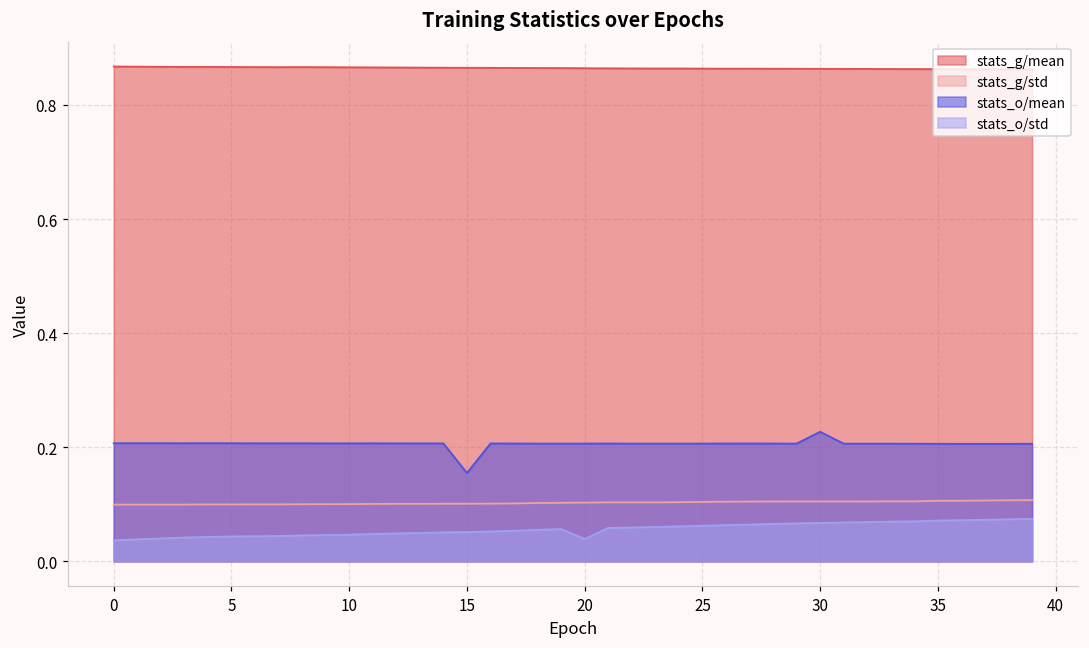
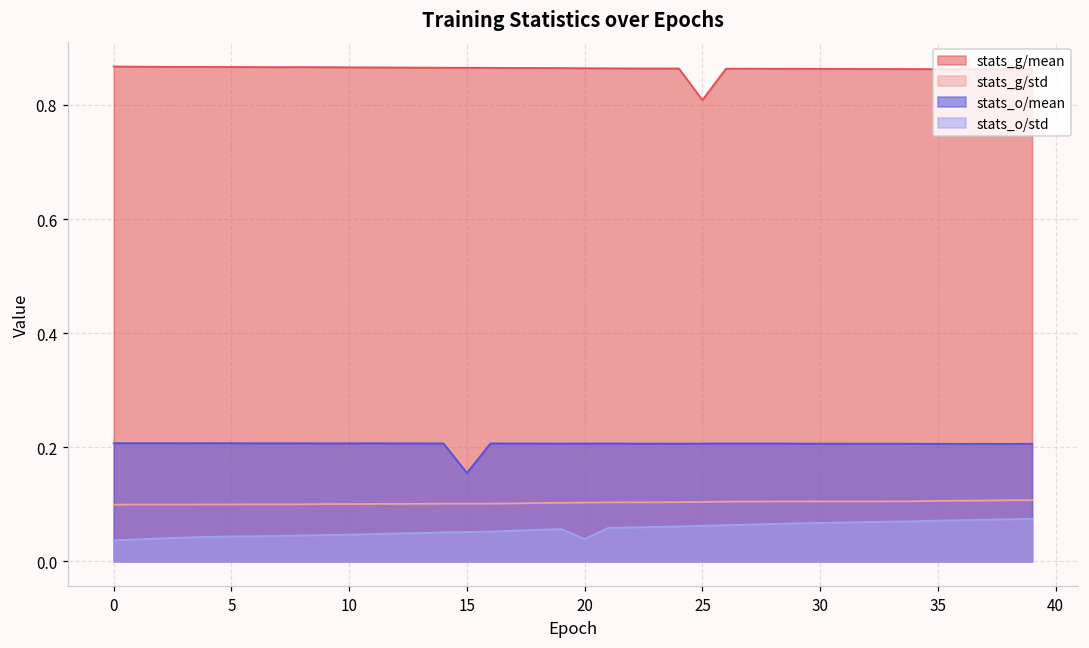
  {
    "stats_g/mean": {
      "0": 0.87,
      "5": 0.87,
      "10": 0.87,
      "15": 0.87,
      "20": 0.86,
-     "25": 0.86,
+     "25": 0.81,
      "30": 0.86
    },
    "stats_g/std": {
      "0": 0.10,
      "5": 0.10,
      "10": 0.10,
      "15": 0.10,
      "20": 0.10,
      "25": 0.10,
      "30": 0.11,
      "35": 0.11
    },
    "stats_o/mean": {
      "0": 0.21,
      "5": 0.21,
      "10": 0.21,
      "15": 0.15,
      "20": 0.21,
      "25": 0.21,
-     "30": 0.23,
+     "30": 0.21,
      "35": 0.21
    },
    "stats_o/std": {
      "0": 0.04,
      "5": 0.04,
      "10": 0.05,
      "15": 0.05,
      "20": 0.04,
      "25": 0.06,
      "30": 0.07,
      "35": 0.07
    }
  }
